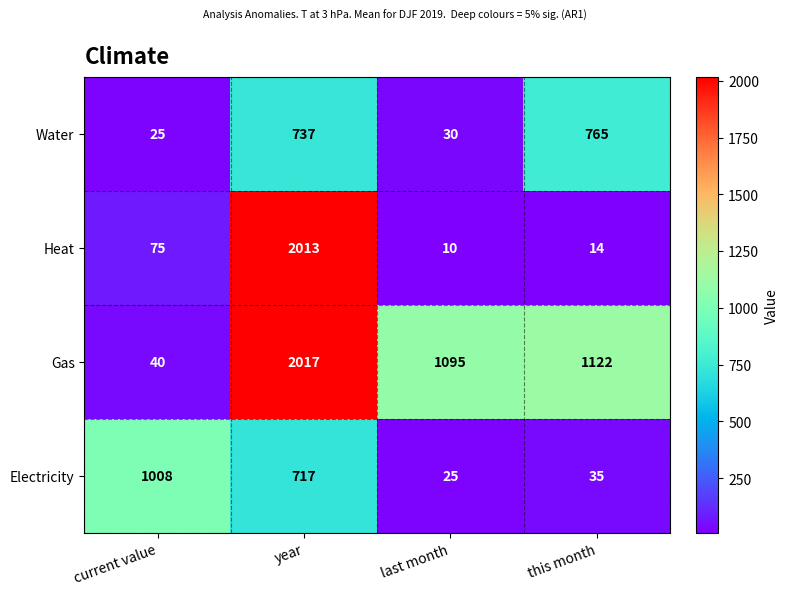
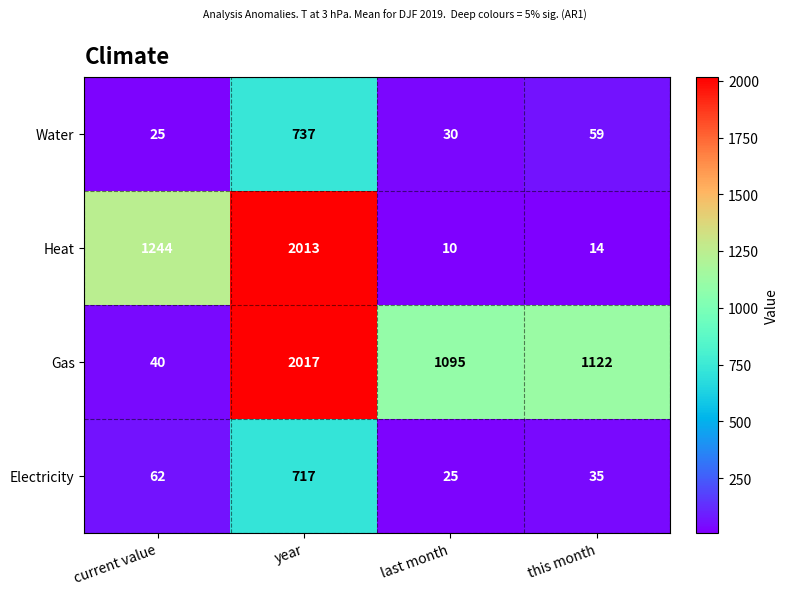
  {
    "Water": {
      "current value": 25,
      "year": 737,
      "last month": 30,
-     "this month": 765
+     "this month": 59
    },
    "Heat": {
-     "current value": 75,
+     "current value": 1244,
      "year": 2013,
      "last month": 10,
      "this month": 14
    },
    "Gas": {
      "current value": 40,
      "year": 2017,
      "last month": 1095,
      "this month": 1122
    },
    "Electricity": {
-     "current value": 1008,
+     "current value": 62,
      "year": 717,
      "last month": 25,
      "this month": 35
    }
  }
